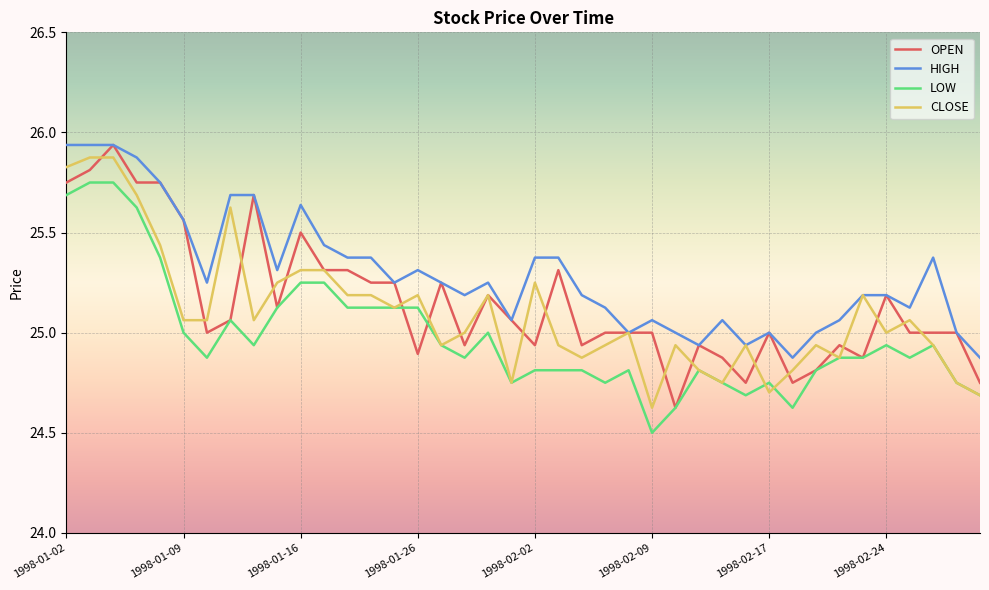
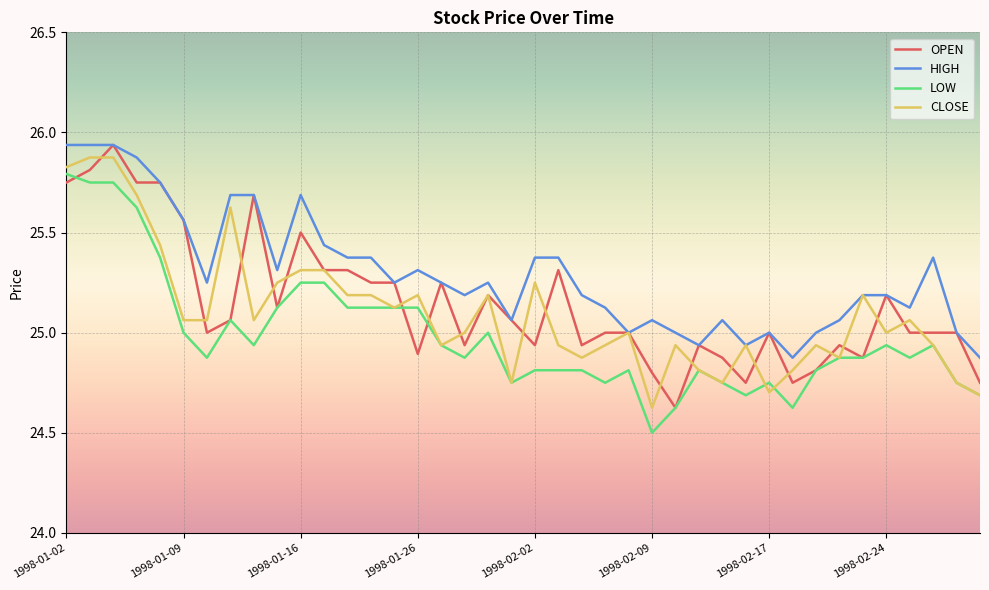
  {
    "OPEN": {
      "1998-01-02": 25.75,
      "1998-01-16": 25.5,
      "1998-01-26": 24.9,
      "1998-02-02": 24.94,
-     "1998-02-09": 25.0
+     "1998-02-09": 24.8
    },
    "HIGH": {
      "1998-01-02": 25.94,
-     "1998-01-16": 25.64,
+     "1998-01-16": 25.69,
      "1998-01-26": 25.31,
      "1998-02-02": 25.38,
      "1998-02-09": 25.06
    },
    "LOW": {
-     "1998-01-02": 25.69,
+     "1998-01-02": 25.79,
      "1998-01-09": 25.00,
      "1998-01-16": 25.25,
      "1998-01-26": 25.13,
      "1998-02-02": 24.81,
      "1998-02-09": 24.50,
      "1998-02-17": 24.75,
      "1998-02-24": 24.94
    },
    "CLOSE": {
      "1998-01-02": 25.83,
      "1998-01-09": 25.06,
      "1998-01-16": 25.31,
      "1998-01-26": 25.19,
      "1998-02-02": 25.25,
      "1998-02-09": 24.63,
      "1998-02-17": 24.70,
      "1998-02-24": 25.00
    }
  }
